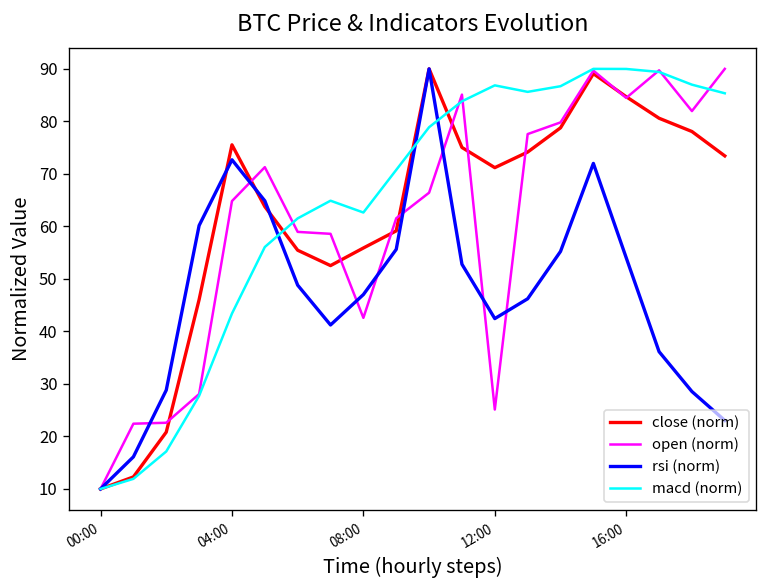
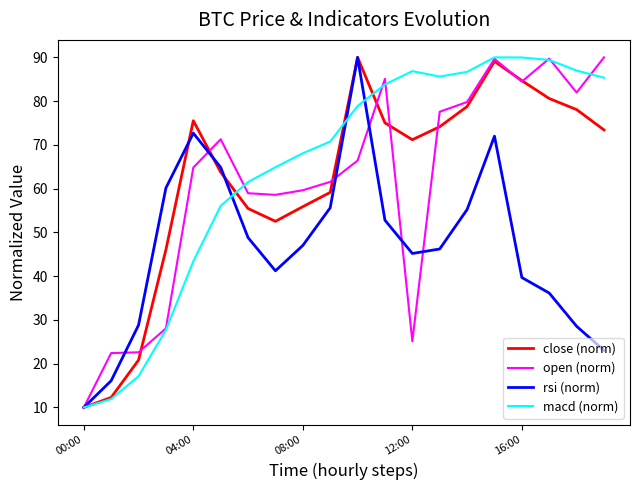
  {
    "close (norm)": {
      "04:00": 76,
      "08:00": 56,
      "12:00": 71
    },
    "open (norm)": {
      "04:00": 65,
-     "08:00": 43,
+     "08:00": 60,
      "12:00": 25
    },
    "rsi (norm)": {
      "04:00": 73,
      "08:00": 47,
-     "12:00": 42,
-     "16:00": 54
+     "12:00": 45,
+     "16:00": 40
    },
    "macd (norm)": {
      "04:00": 43,
-     "08:00": 63,
+     "08:00": 68,
      "12:00": 87,
      "16:00": 90
    }
  }
